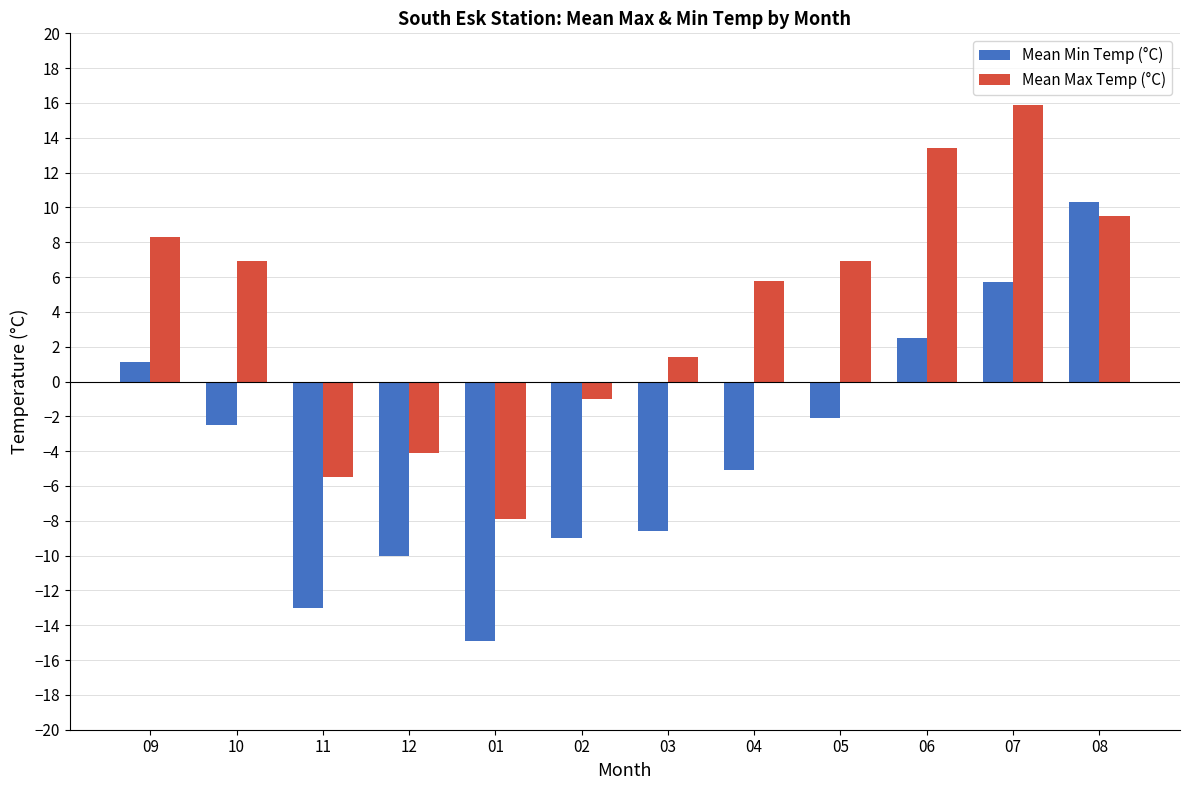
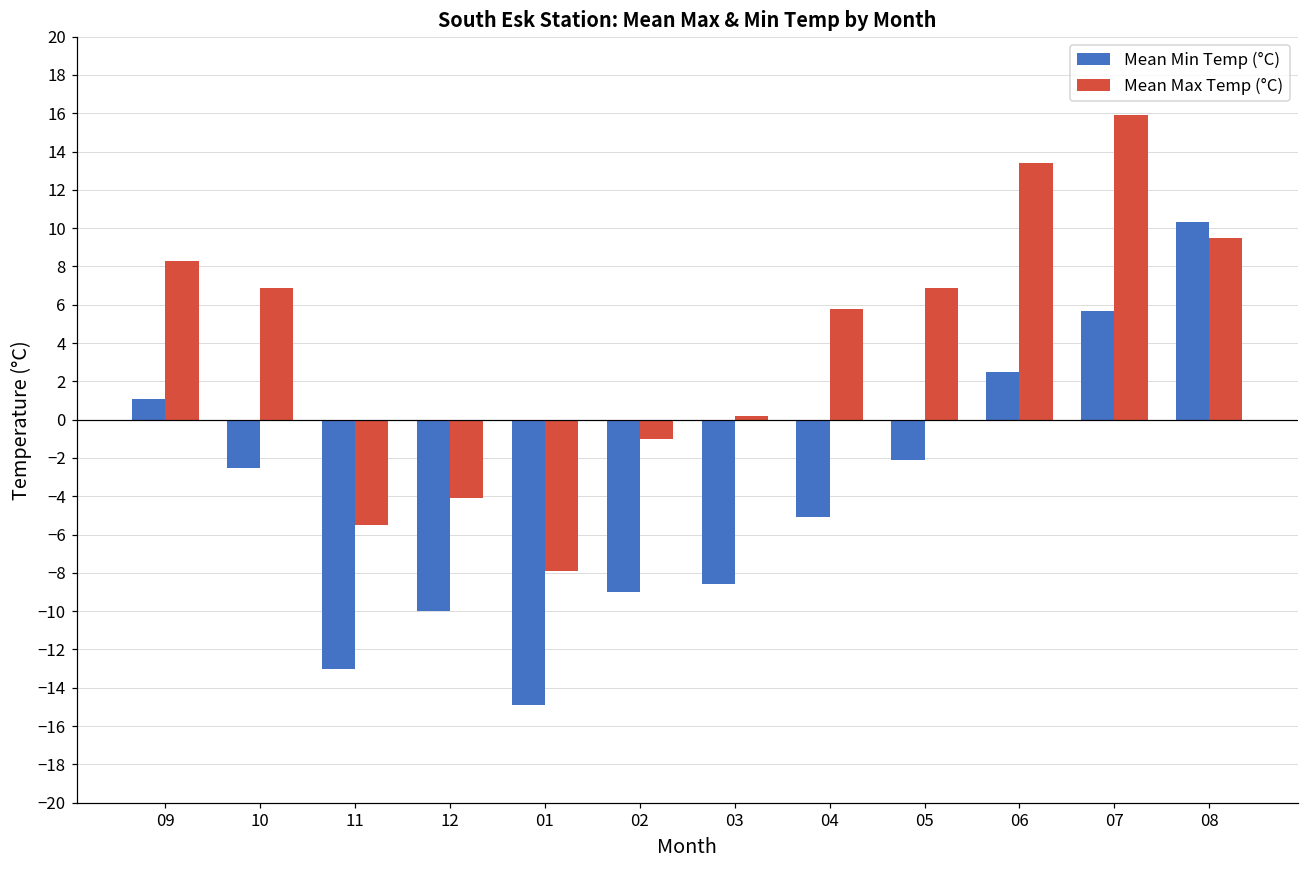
  {
    "Mean Min Temp (°C)": {
      "09": 1.1,
      "10": -2.5,
      "11": -13.0,
      "12": -10.0,
      "01": -14.9,
      "02": -9.0,
      "03": -8.6,
      "04": -5.1,
      "05": -2.1,
      "06": 2.5,
      "07": 5.7,
      "08": 10.3
    },
    "Mean Max Temp (°C)": {
      "09": 8.3,
      "10": 6.9,
      "11": -5.5,
      "12": -4.1,
      "01": -7.9,
      "02": -1.0,
-     "03": 1.4,
+     "03": 0.2,
      "04": 5.8,
      "05": 6.9,
      "06": 13.4,
      "07": 15.9,
      "08": 9.5
    }
  }
